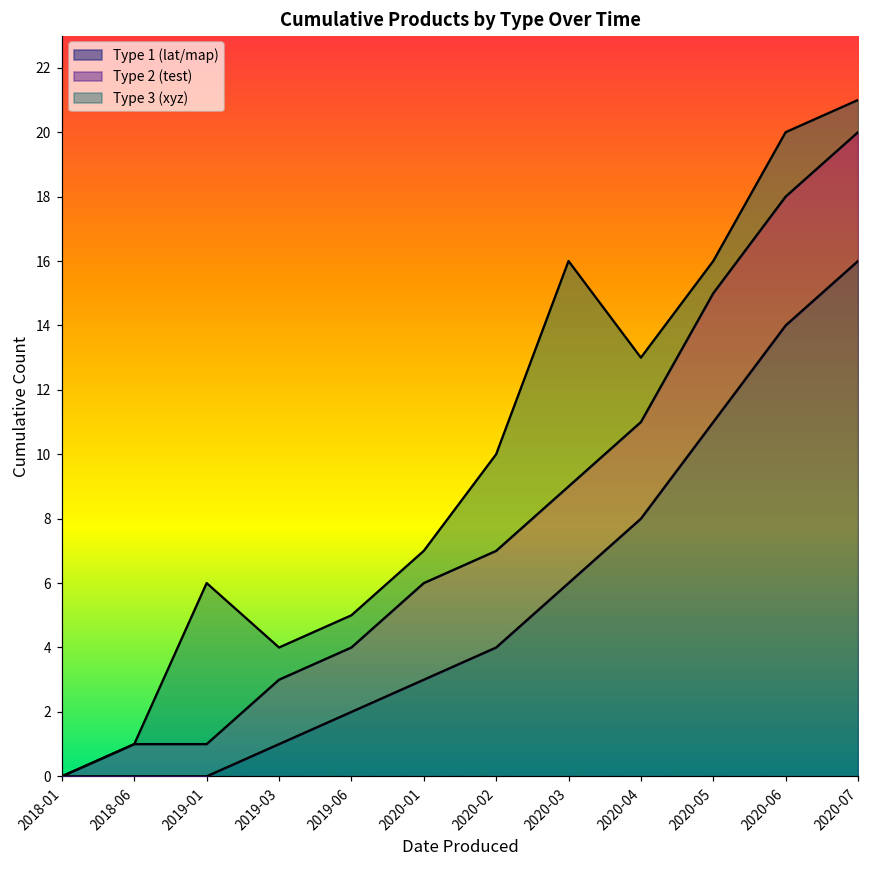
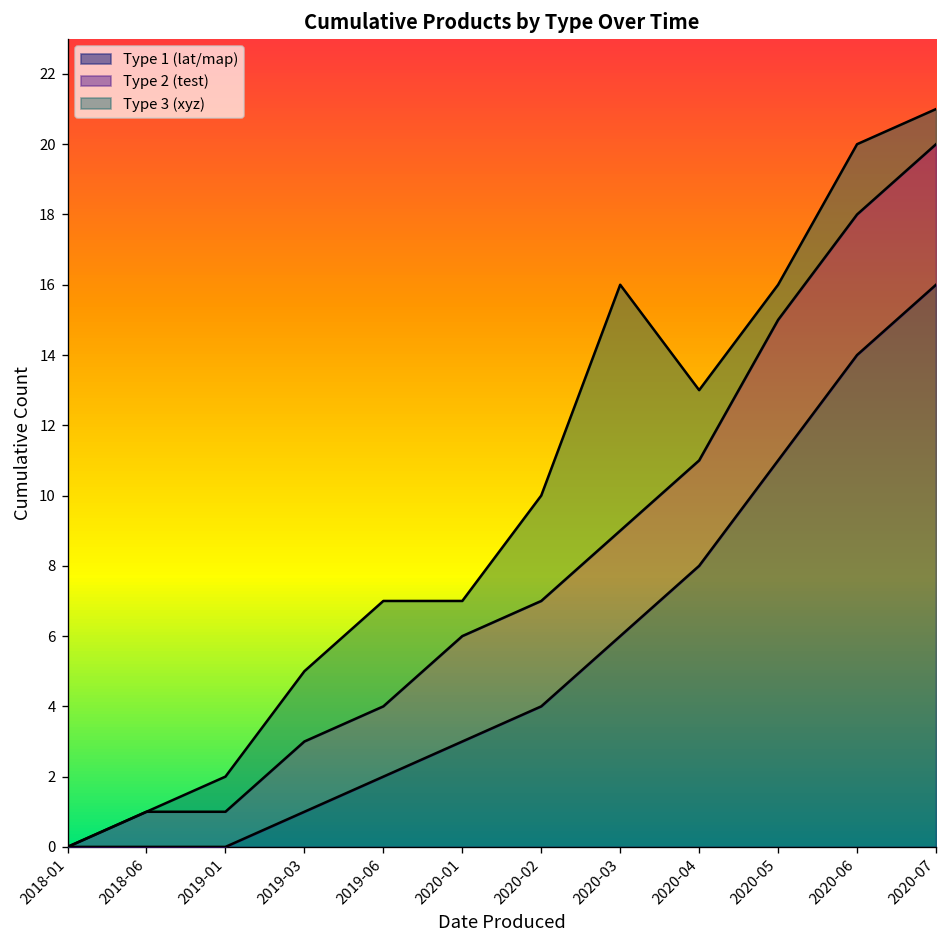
  {
    "Type 3 (xyz)": {
-     "2019-01": 5,
-     "2019-03": 1,
-     "2019-06": 1,
+     "2019-01": 1,
+     "2019-03": 2,
+     "2019-06": 3,
      "2020-01": 1,
      "2020-02": 3,
      "2020-03": 7,
      "2020-04": 2,
      "2020-05": 1,
      "2020-06": 2,
      "2020-07": 1
    }
  }
